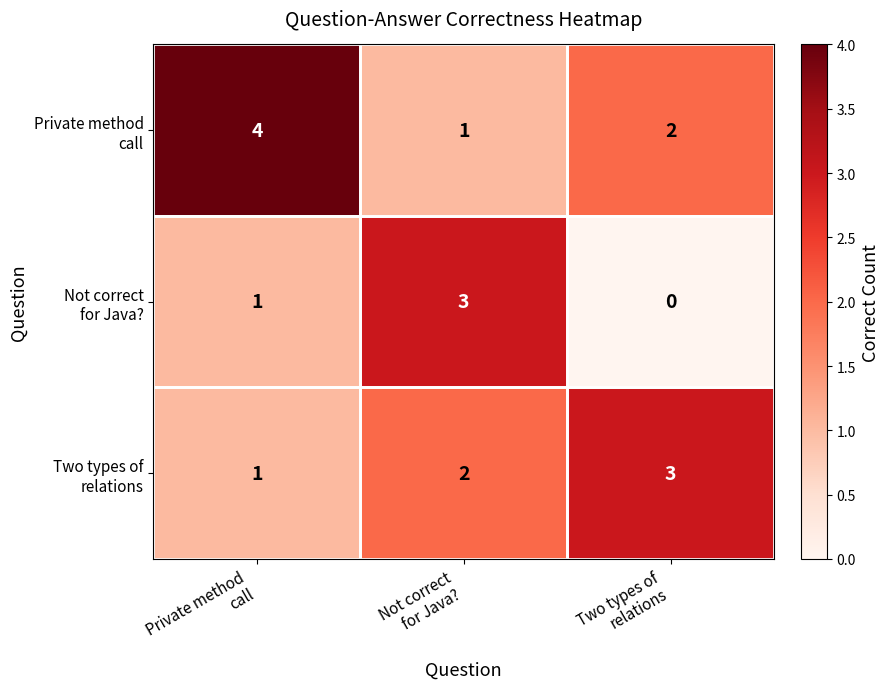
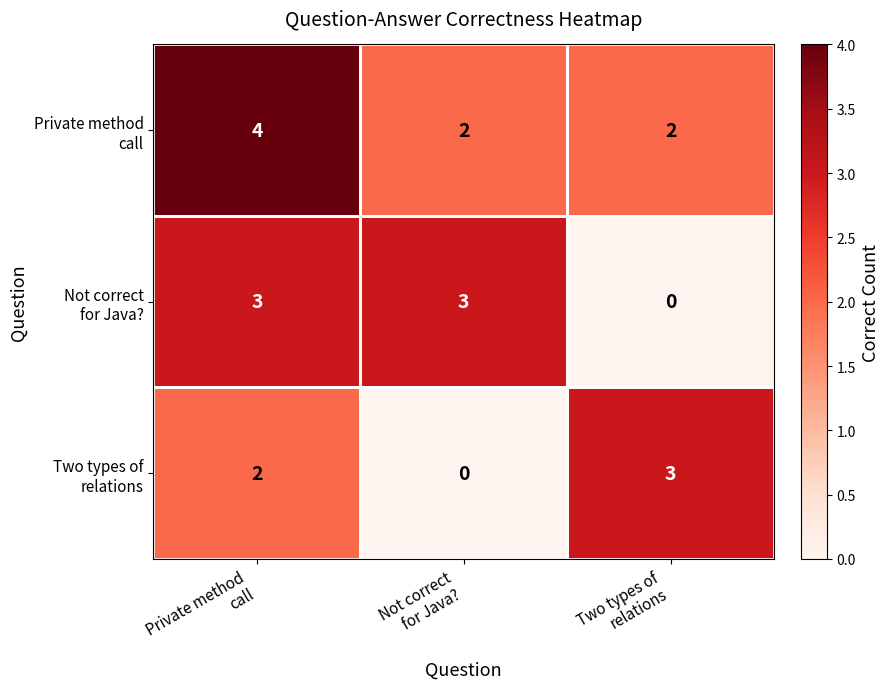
  {
    "Private method call": {
      "Private method call": 4,
-     "Not correct for Java?": 1,
+     "Not correct for Java?": 2,
      "Two types of relations": 2
    },
    "Not correct for Java?": {
-     "Private method call": 1,
+     "Private method call": 3,
      "Not correct for Java?": 3,
      "Two types of relations": 0
    },
    "Two types of relations": {
-     "Private method call": 1,
-     "Not correct for Java?": 2,
+     "Private method call": 2,
+     "Not correct for Java?": 0,
      "Two types of relations": 3
    }
  }
